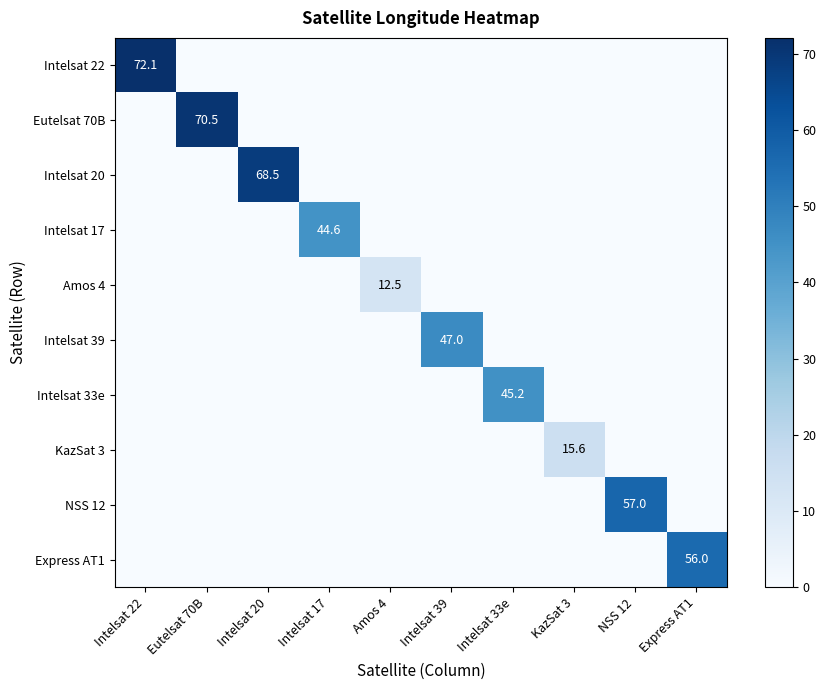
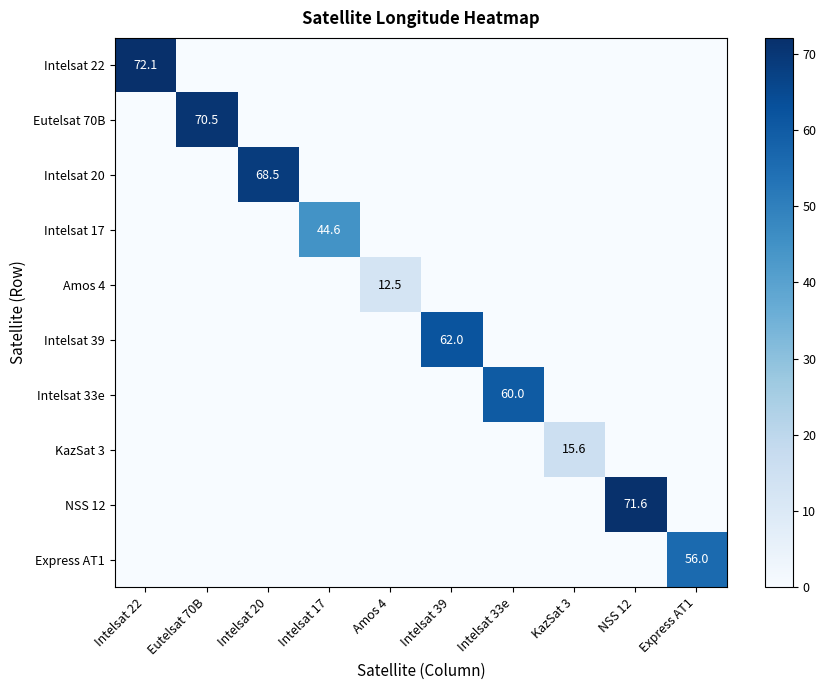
  {
    "Intelsat 22": {
      "Intelsat 22": 72.1
    },
    "Eutelsat 70B": {
      "Eutelsat 70B": 70.5
    },
    "Intelsat 20": {
      "Intelsat 20": 68.5
    },
    "Intelsat 17": {
      "Intelsat 17": 44.6
    },
    "Amos 4": {
      "Amos 4": 12.5
    },
    "Intelsat 39": {
-     "Intelsat 39": 47.0
+     "Intelsat 39": 62.0
    },
    "Intelsat 33e": {
-     "Intelsat 33e": 45.2
+     "Intelsat 33e": 60.0
    },
    "KazSat 3": {
      "KazSat 3": 15.6
    },
    "NSS 12": {
-     "NSS 12": 57.0
+     "NSS 12": 71.6
    },
    "Express AT1": {
      "Express AT1": 56.0
    }
  }
